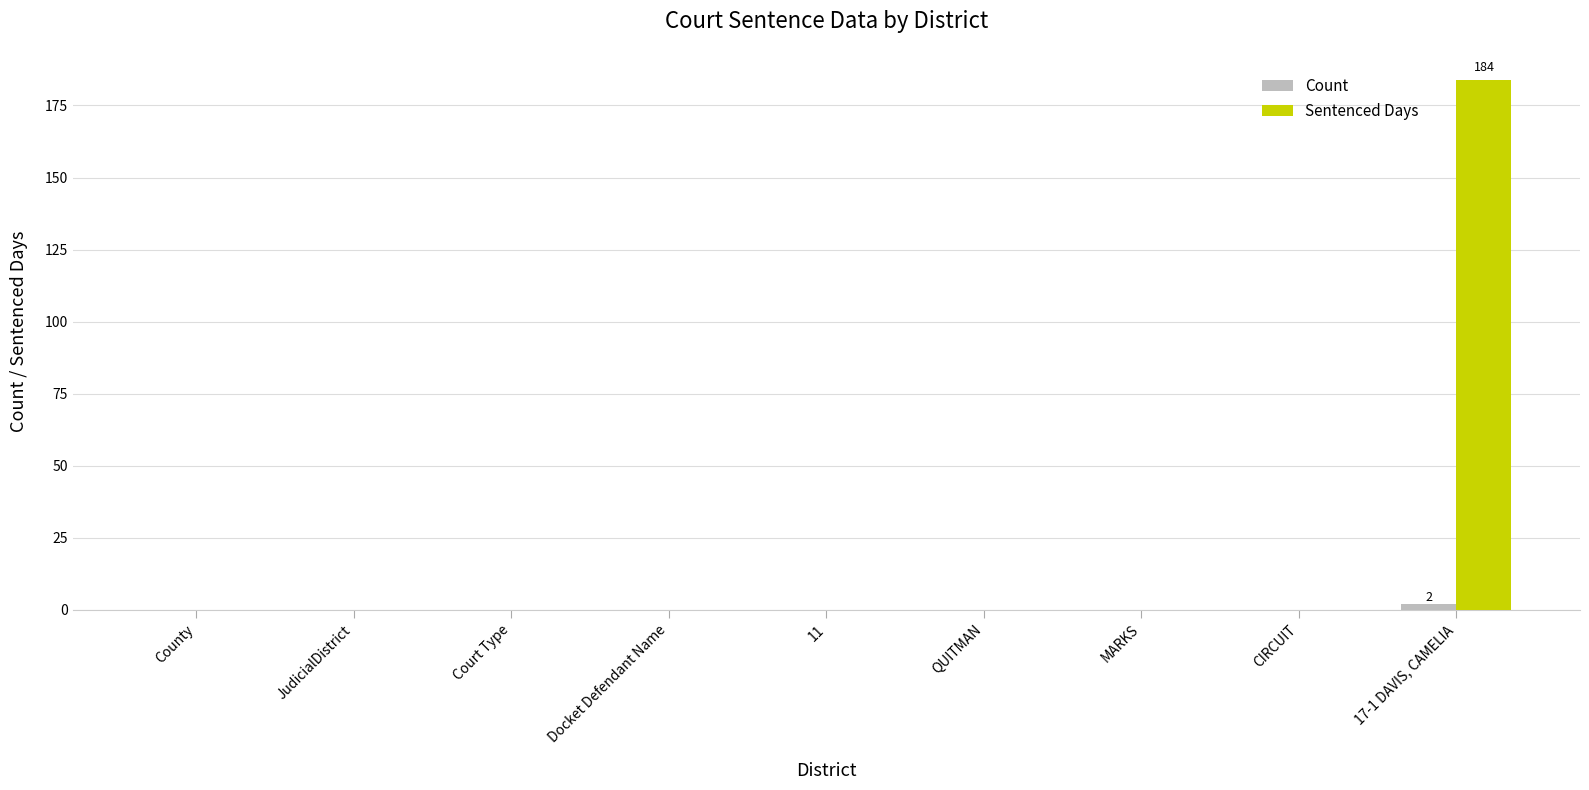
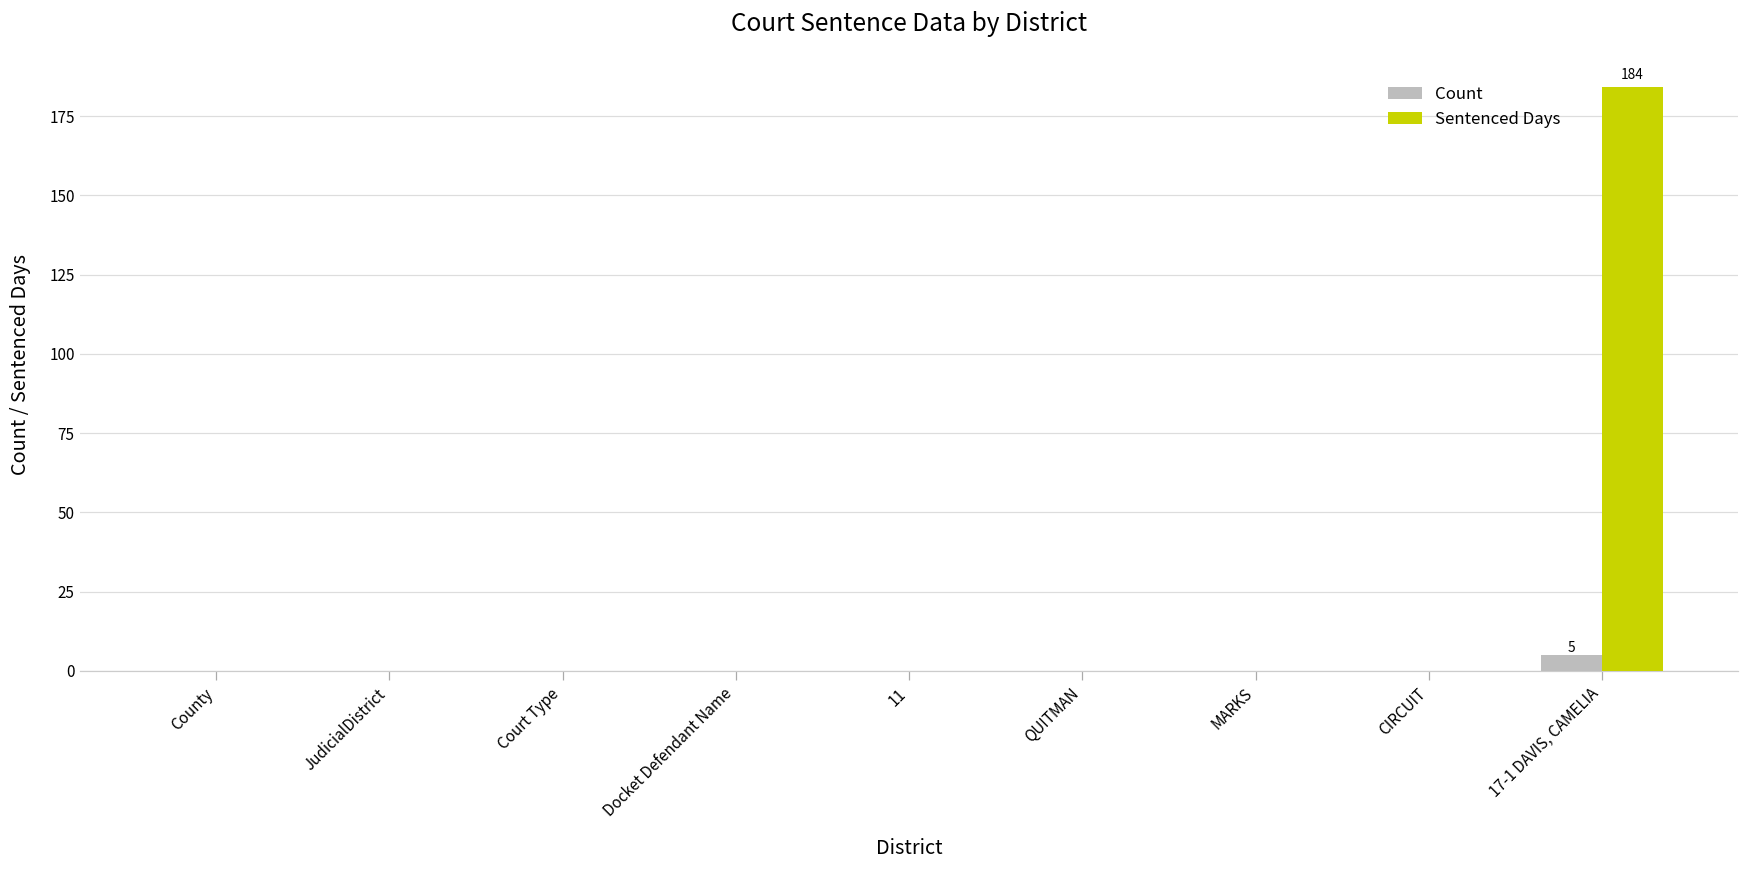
  {
    "Count": {
-     "17-1 DAVIS, CAMELIA": 2
+     "17-1 DAVIS, CAMELIA": 5
    },
    "Sentenced Days": {
      "17-1 DAVIS, CAMELIA": 184
    }
  }
